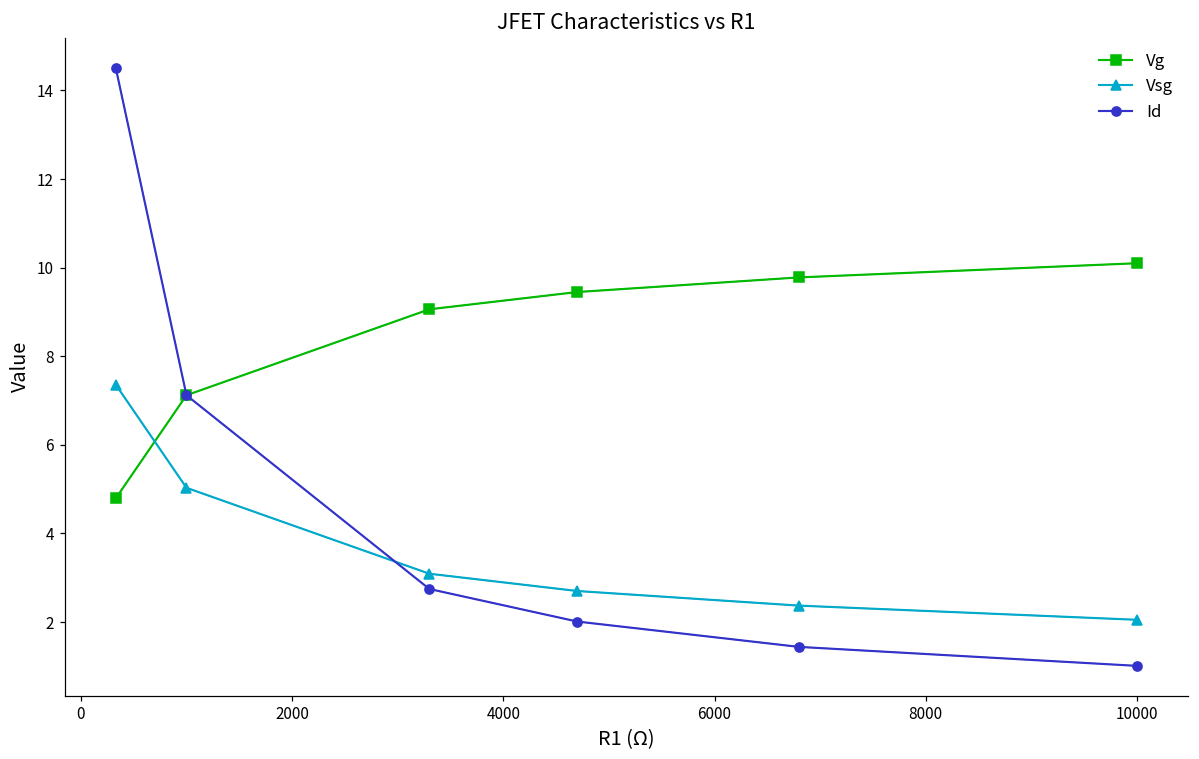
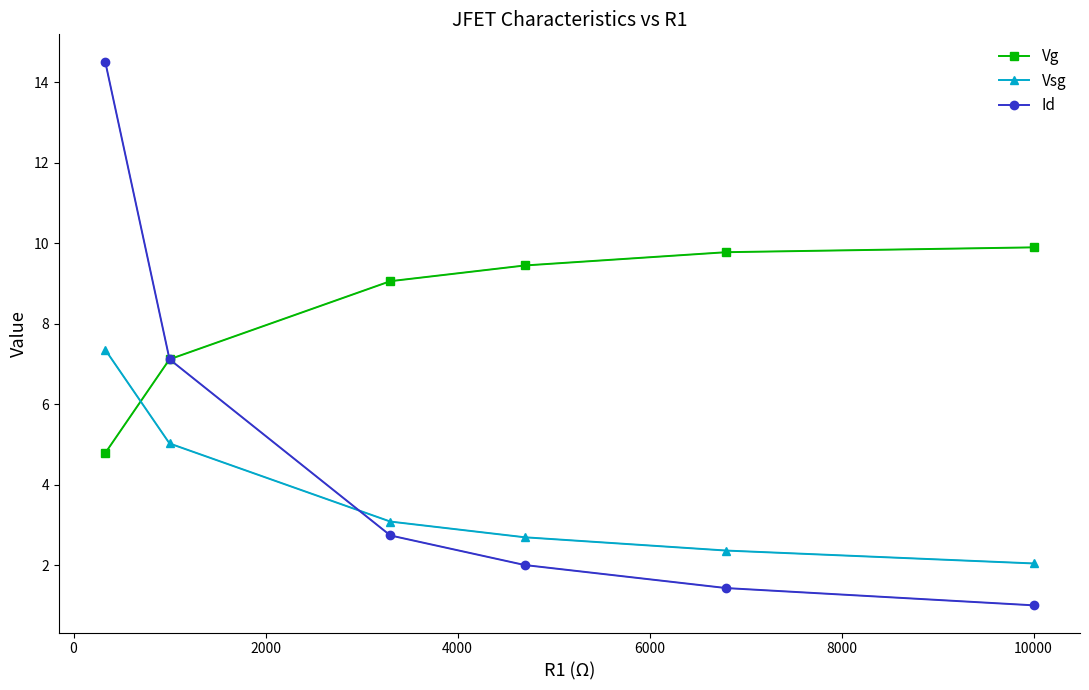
  {
    "Vg": {
-     "10000": 10.1
+     "10000": 9.9
    },
    "Vsg": {
      "10000": 2.1
    },
    "Id": {
      "10000": 1.0
    }
  }
